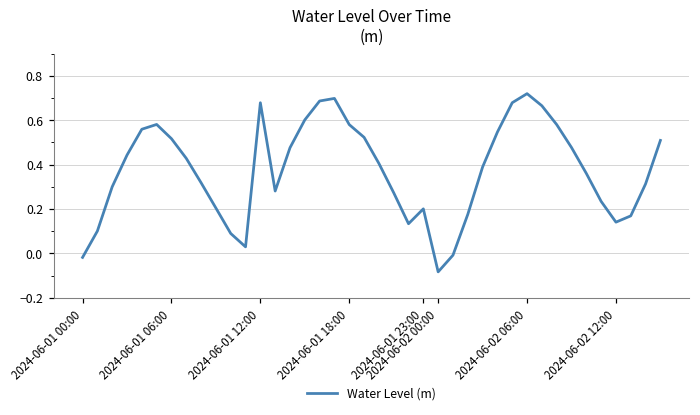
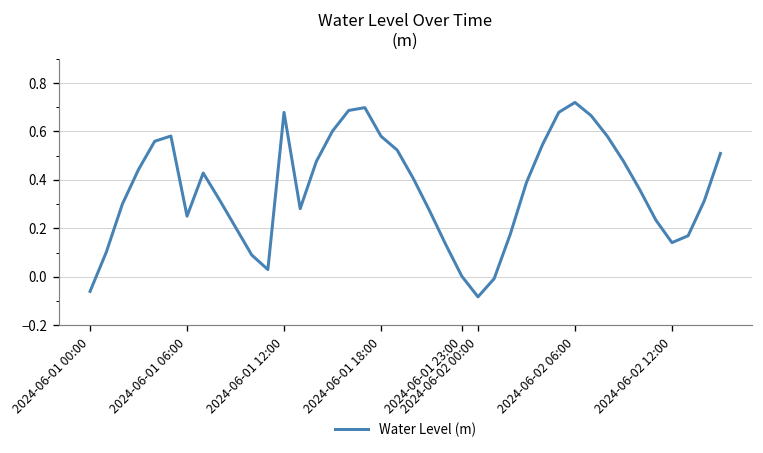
  {
-   "2024-06-01 00:00": -0.02,
-   "2024-06-01 06:00": 0.52,
+   "2024-06-01 00:00": -0.06,
+   "2024-06-01 06:00": 0.25,
    "2024-06-01 12:00": 0.68,
    "2024-06-01 18:00": 0.58,
-   "2024-06-01 23:00": 0.20,
+   "2024-06-01 23:00": 0.00,
    "2024-06-02 00:00": -0.08,
    "2024-06-02 06:00": 0.72,
    "2024-06-02 12:00": 0.14
  }
